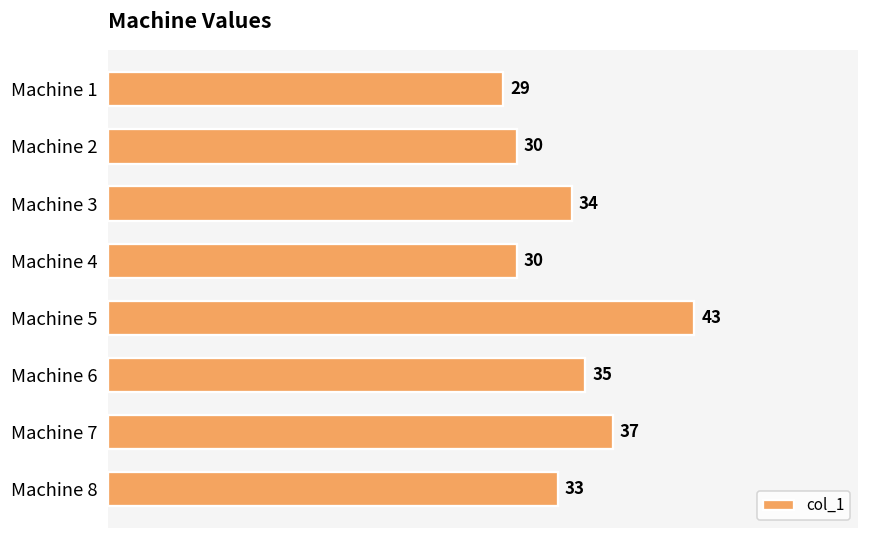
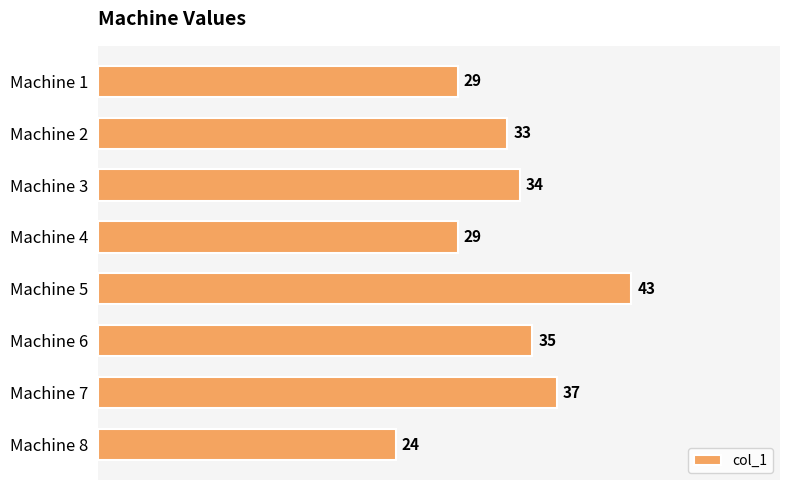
  {
    "Machine 1": 29,
-   "Machine 2": 30,
+   "Machine 2": 33,
    "Machine 3": 34,
-   "Machine 4": 30,
+   "Machine 4": 29,
    "Machine 5": 43,
    "Machine 6": 35,
    "Machine 7": 37,
-   "Machine 8": 33
+   "Machine 8": 24
  }
